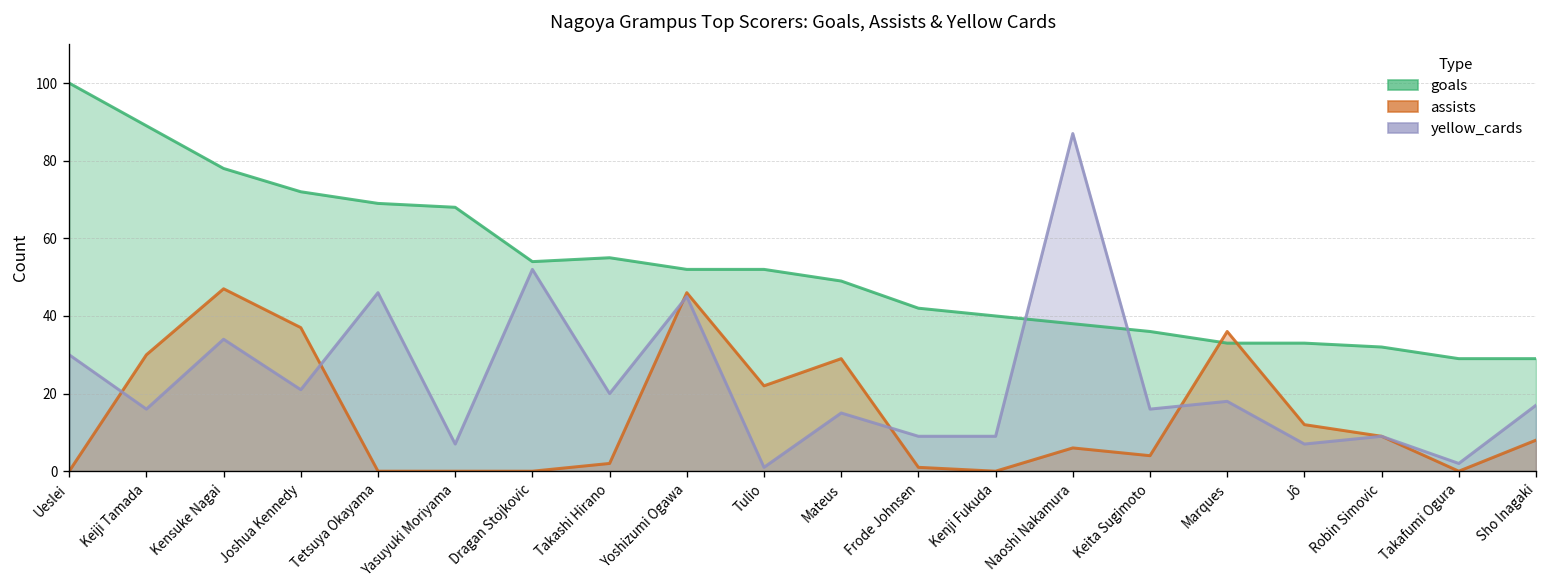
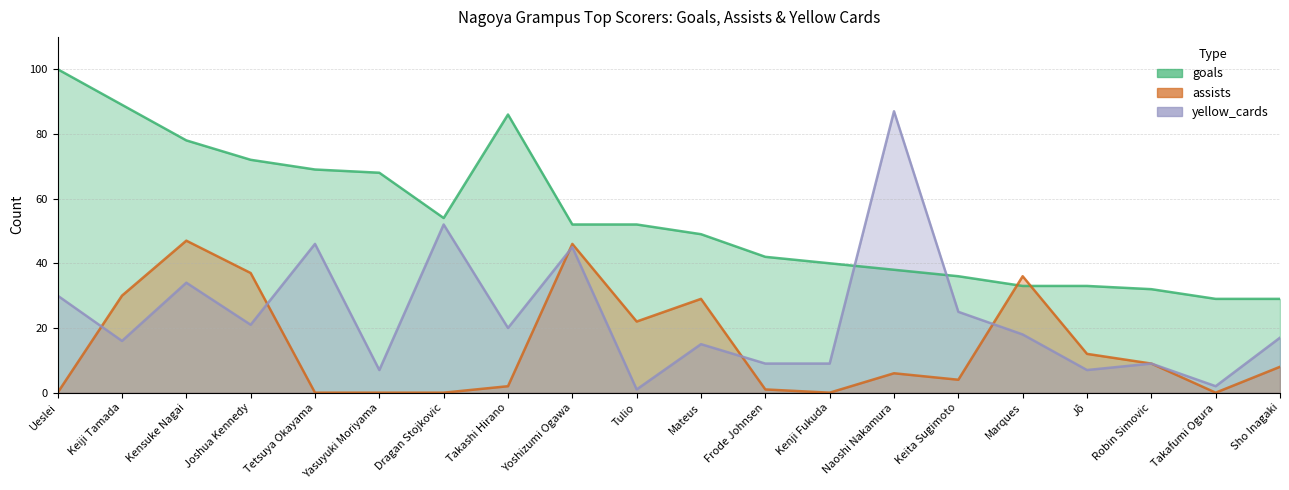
  {
    "goals": {
      "Ueslei": 100,
      "Keiji Tamada": 89,
      "Kensuke Nagai": 78,
      "Joshua Kennedy": 72,
      "Tetsuya Okayama": 69,
      "Yasuyuki Moriyama": 68,
      "Dragan Stojkovic": 54,
-     "Takashi Hirano": 55,
+     "Takashi Hirano": 86,
      "Yoshizumi Ogawa": 52,
      "Tulio": 52,
      "Mateus": 49,
      "Frode Johnsen": 42,
      "Kenji Fukuda": 40,
      "Naoshi Nakamura": 38,
      "Keita Sugimoto": 36,
      "Marques": 33,
      "Jô": 33,
      "Robin Simovic": 32,
      "Takafumi Ogura": 29,
      "Sho Inagaki": 29
    },
    "assists": {
      "Ueslei": 0,
      "Keiji Tamada": 30,
      "Kensuke Nagai": 47,
      "Joshua Kennedy": 37,
      "Tetsuya Okayama": 0,
      "Yasuyuki Moriyama": 0,
      "Dragan Stojkovic": 0,
      "Takashi Hirano": 2,
      "Yoshizumi Ogawa": 46,
      "Tulio": 22,
      "Mateus": 29,
      "Frode Johnsen": 1,
      "Kenji Fukuda": 0,
      "Naoshi Nakamura": 6,
      "Keita Sugimoto": 4,
      "Marques": 36,
      "Jô": 12,
      "Takafumi Ogura": 0,
      "Sho Inagaki": 8
    },
    "yellow_cards": {
      "Ueslei": 30,
      "Keiji Tamada": 16,
      "Kensuke Nagai": 34,
      "Joshua Kennedy": 21,
      "Tetsuya Okayama": 46,
      "Yasuyuki Moriyama": 7,
      "Dragan Stojkovic": 52,
      "Takashi Hirano": 20,
      "Yoshizumi Ogawa": 45,
      "Tulio": 1,
      "Mateus": 15,
      "Frode Johnsen": 9,
      "Kenji Fukuda": 9,
      "Naoshi Nakamura": 87,
-     "Keita Sugimoto": 16,
+     "Keita Sugimoto": 25,
      "Marques": 18,
      "Jô": 7,
      "Takafumi Ogura": 2,
      "Sho Inagaki": 17
    }
  }
